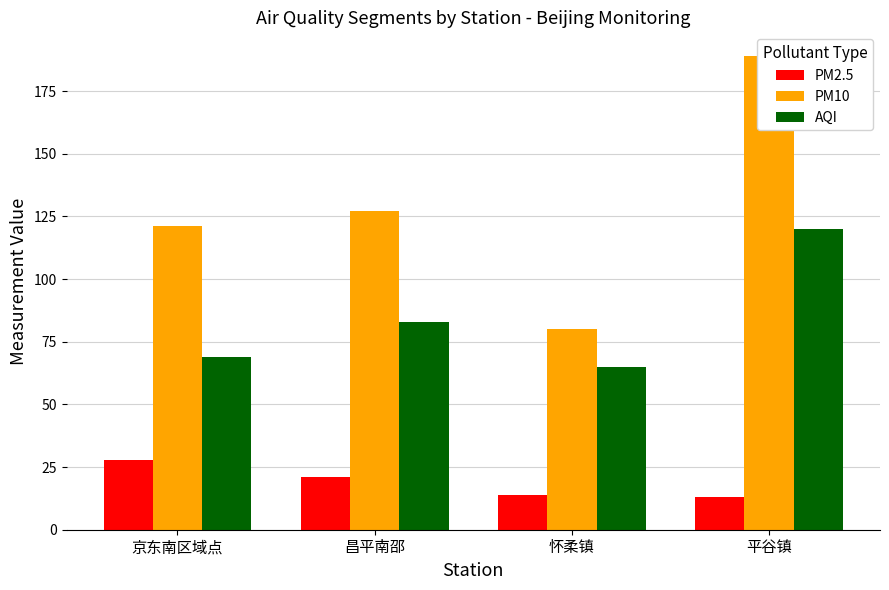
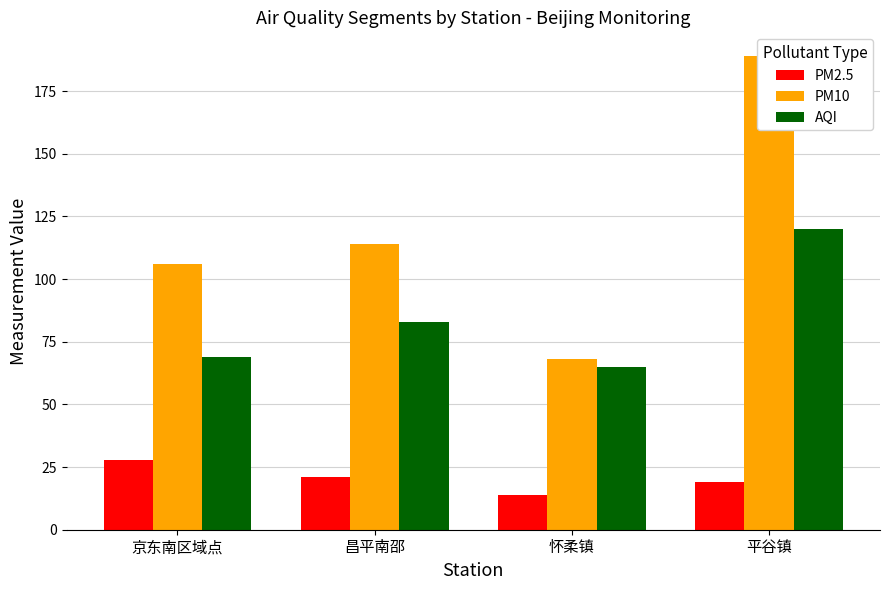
  {
    "PM2.5": {
      "京东南区域点": 28,
      "昌平南邵": 21,
      "怀柔镇": 14,
-     "平谷镇": 13
+     "平谷镇": 19
    },
    "PM10": {
-     "京东南区域点": 121,
-     "昌平南邵": 127,
-     "怀柔镇": 80
+     "京东南区域点": 106,
+     "昌平南邵": 114,
+     "怀柔镇": 68
    },
    "AQI": {
      "京东南区域点": 69,
      "昌平南邵": 83,
      "怀柔镇": 65,
      "平谷镇": 120
    }
  }
